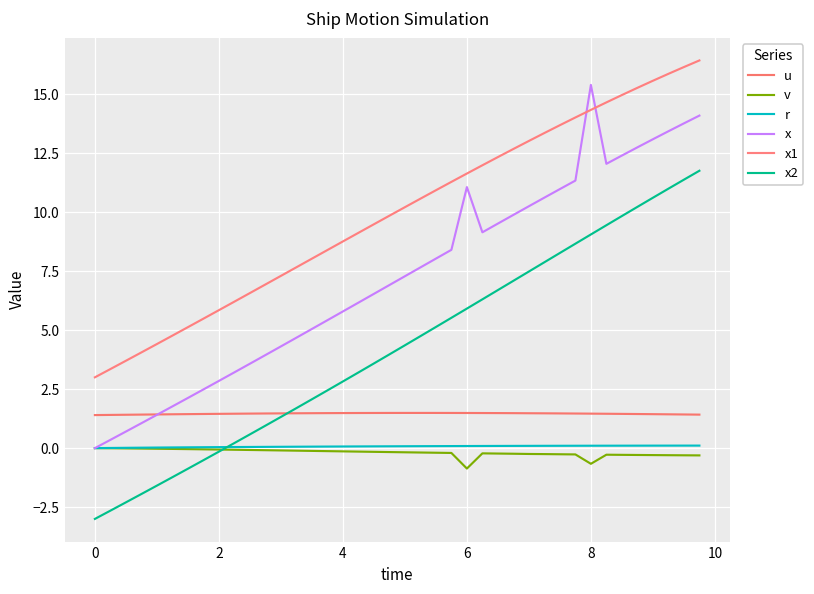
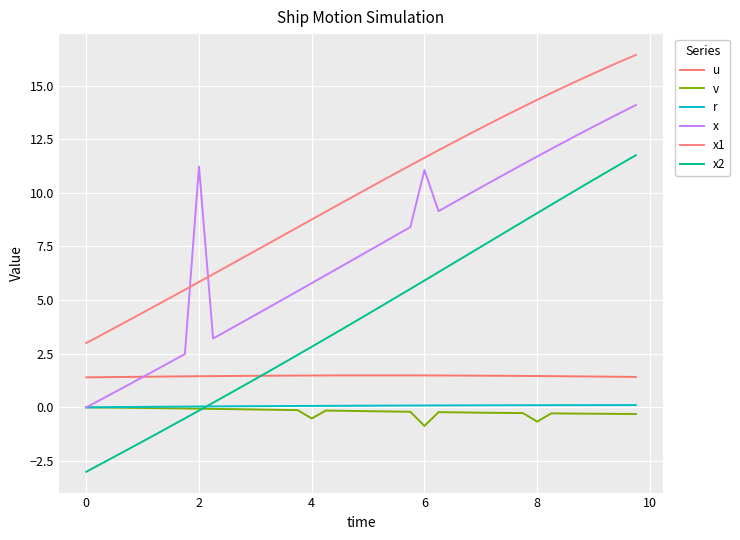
  {
    "v": {
-     "4": -0.1,
+     "4": -0.5,
      "6": -0.9,
      "8": -0.7
    },
    "x": {
-     "2": 2.8,
+     "2": 11.2,
      "4": 5.8,
      "6": 11.1,
-     "8": 15.4
+     "8": 11.7
    }
  }
